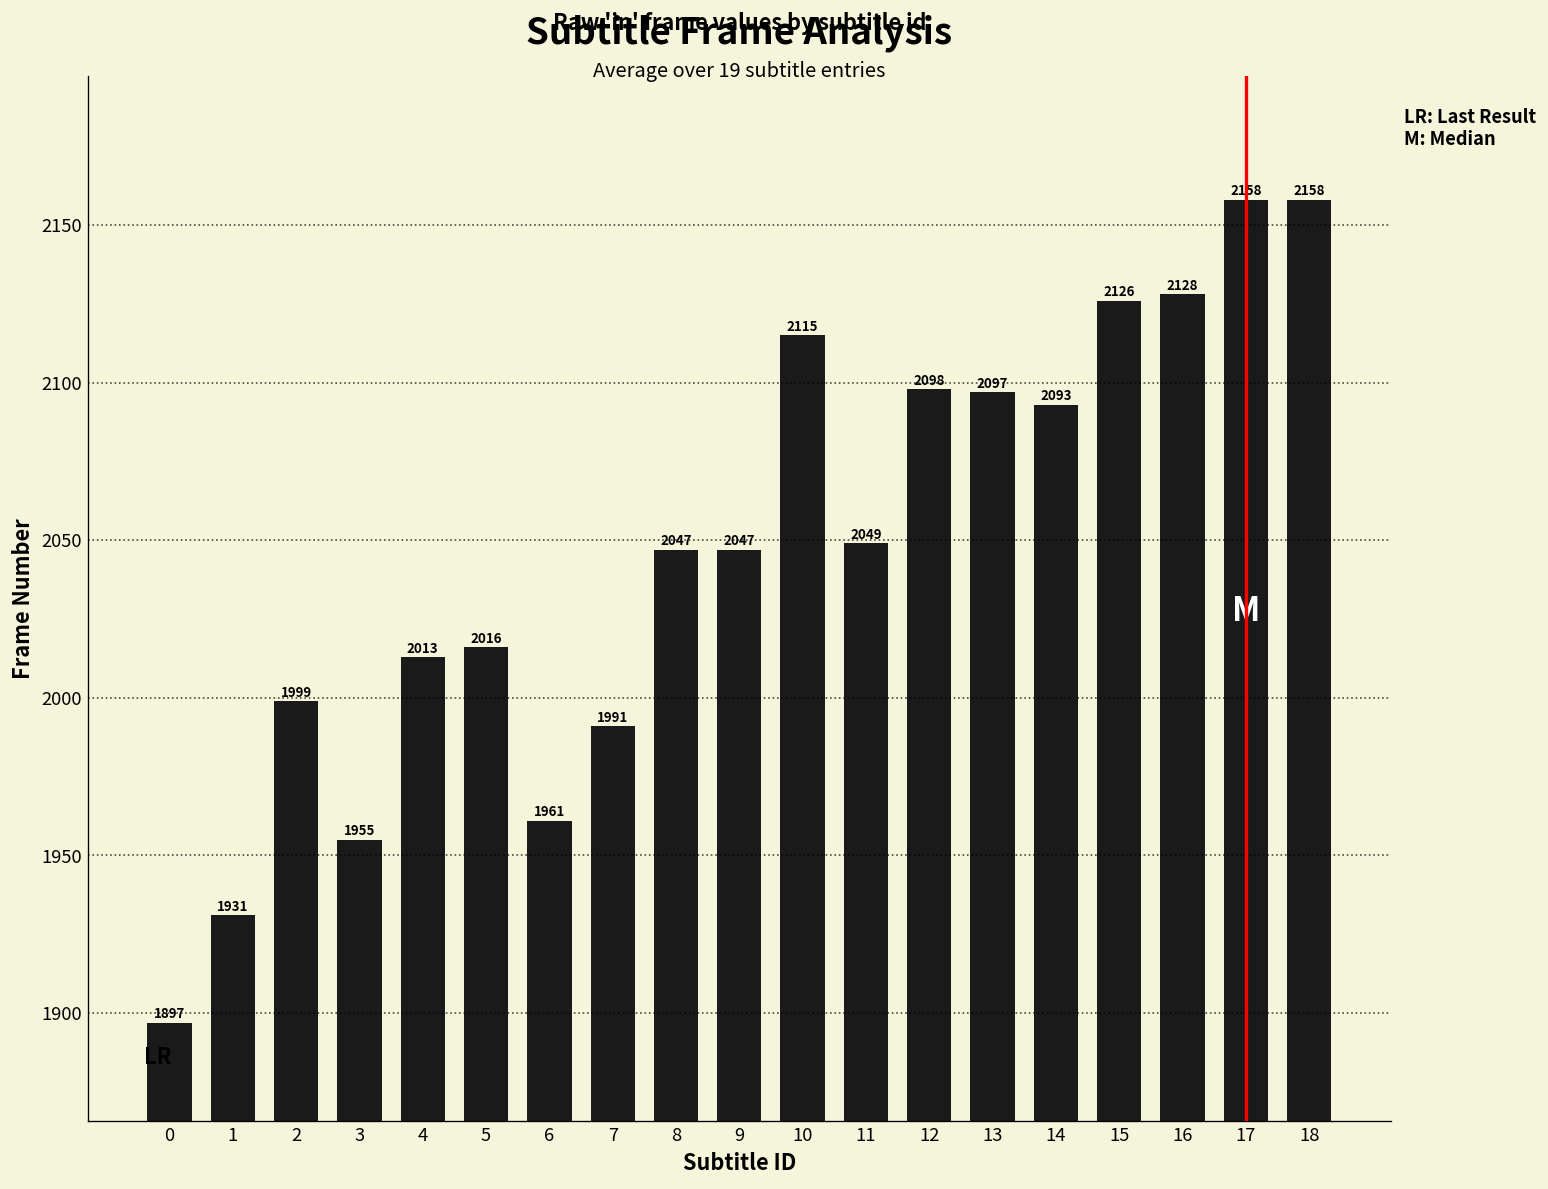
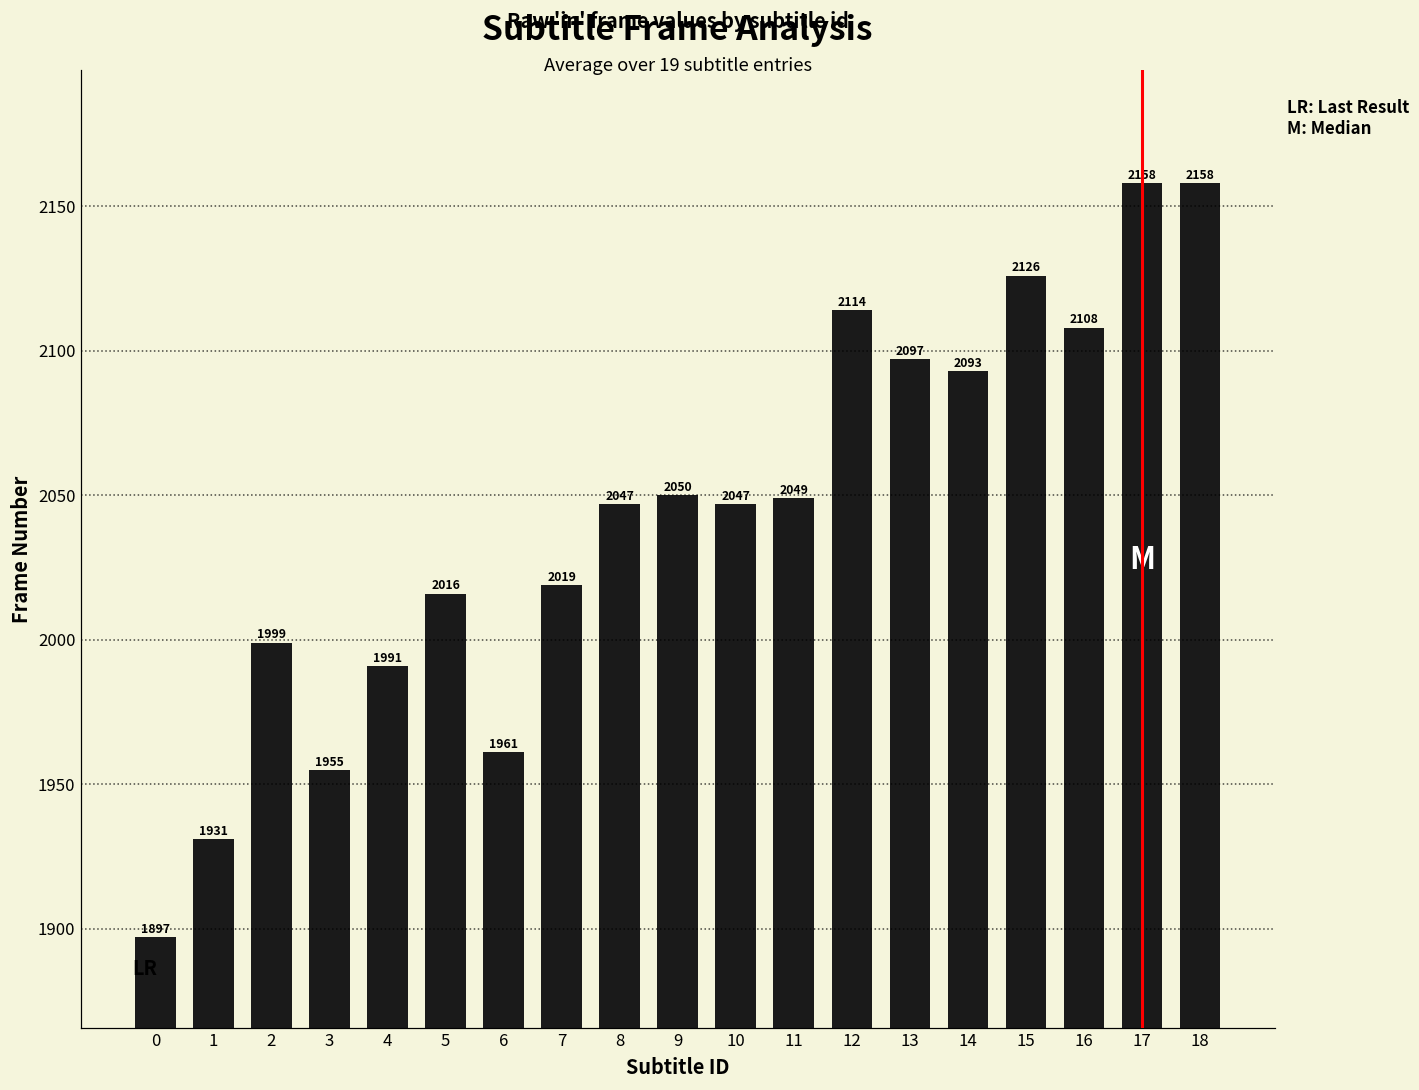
  {
    "0": 1897,
    "1": 1931,
    "2": 1999,
    "3": 1955,
-   "4": 2013,
+   "4": 1991,
    "5": 2016,
    "6": 1961,
-   "7": 1991,
+   "7": 2019,
    "8": 2047,
-   "9": 2047,
-   "10": 2115,
+   "9": 2050,
+   "10": 2047,
    "11": 2049,
-   "12": 2098,
+   "12": 2114,
    "13": 2097,
    "14": 2093,
    "15": 2126,
-   "16": 2128,
+   "16": 2108,
    "17": 2158,
    "18": 2158
  }
